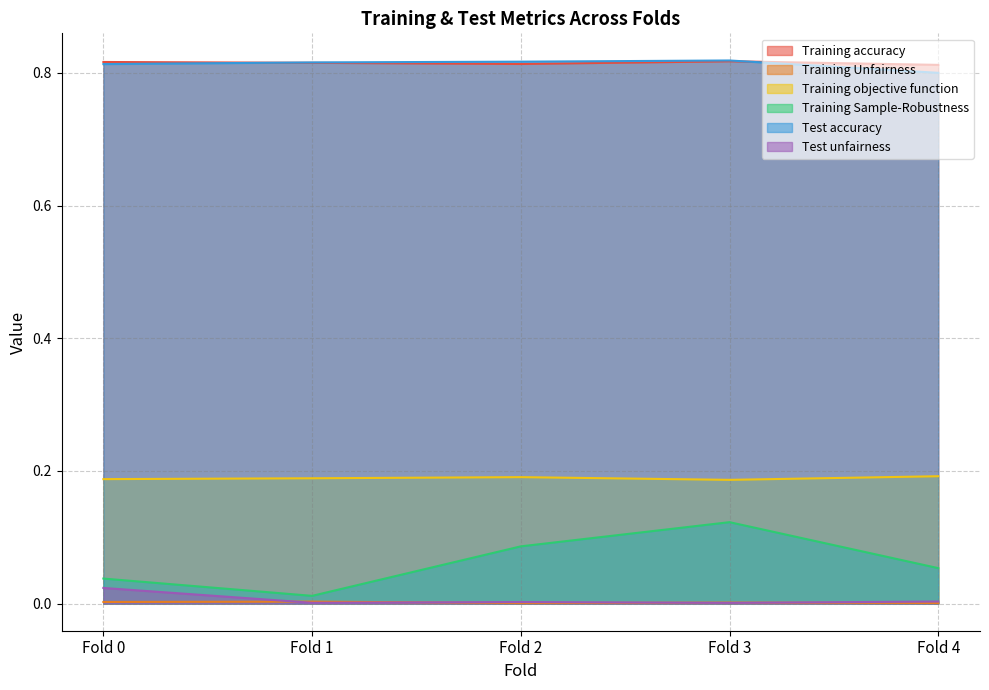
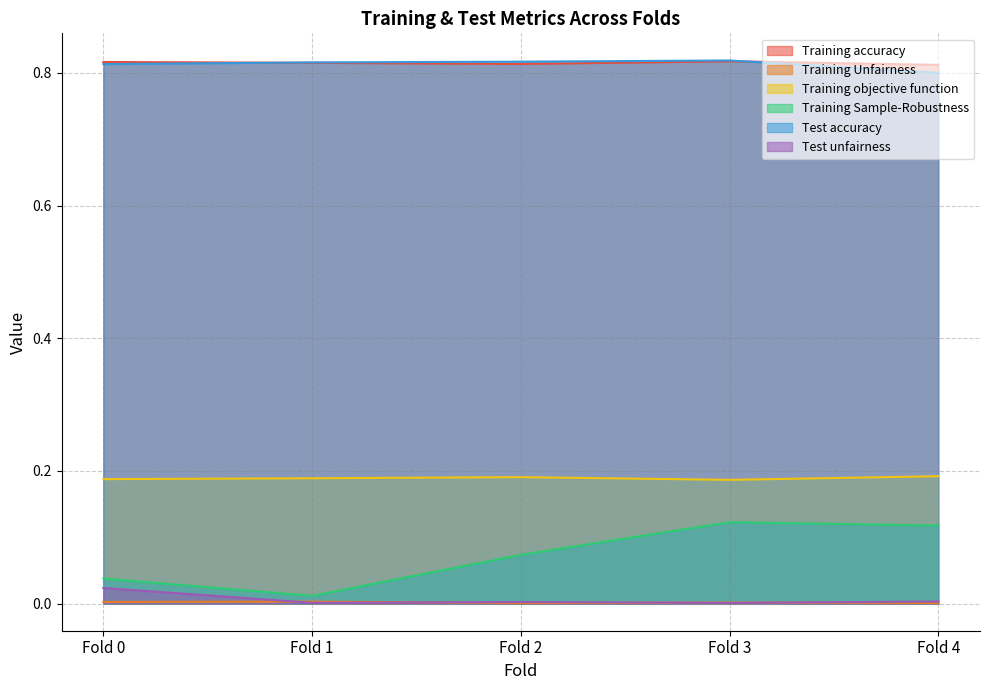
  {
    "Training objective function": {
      "Fold 0": 0.19,
      "Fold 1": 0.19,
      "Fold 2": 0.19,
      "Fold 3": 0.19,
      "Fold 4": 0.19
    },
    "Training Sample-Robustness": {
      "Fold 0": 0.04,
      "Fold 1": 0.01,
-     "Fold 2": 0.09,
+     "Fold 2": 0.07,
      "Fold 3": 0.12,
-     "Fold 4": 0.05
+     "Fold 4": 0.12
    },
    "Test unfairness": {
      "Fold 0": 0.02
    }
  }
